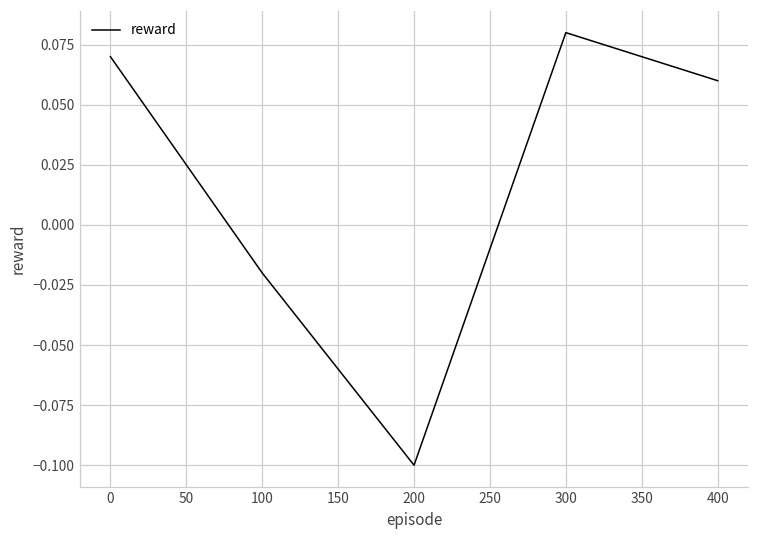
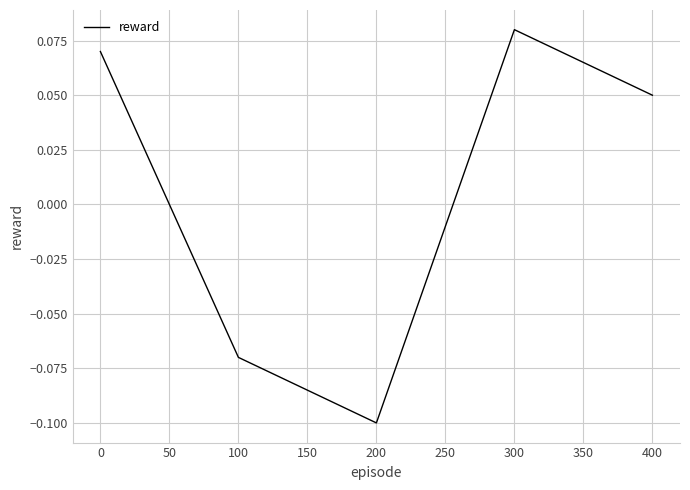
  {
    "0": 0.07,
-   "100": -0.02,
+   "100": -0.07,
    "200": -0.10,
    "300": 0.08,
-   "400": 0.06
+   "400": 0.05
  }
